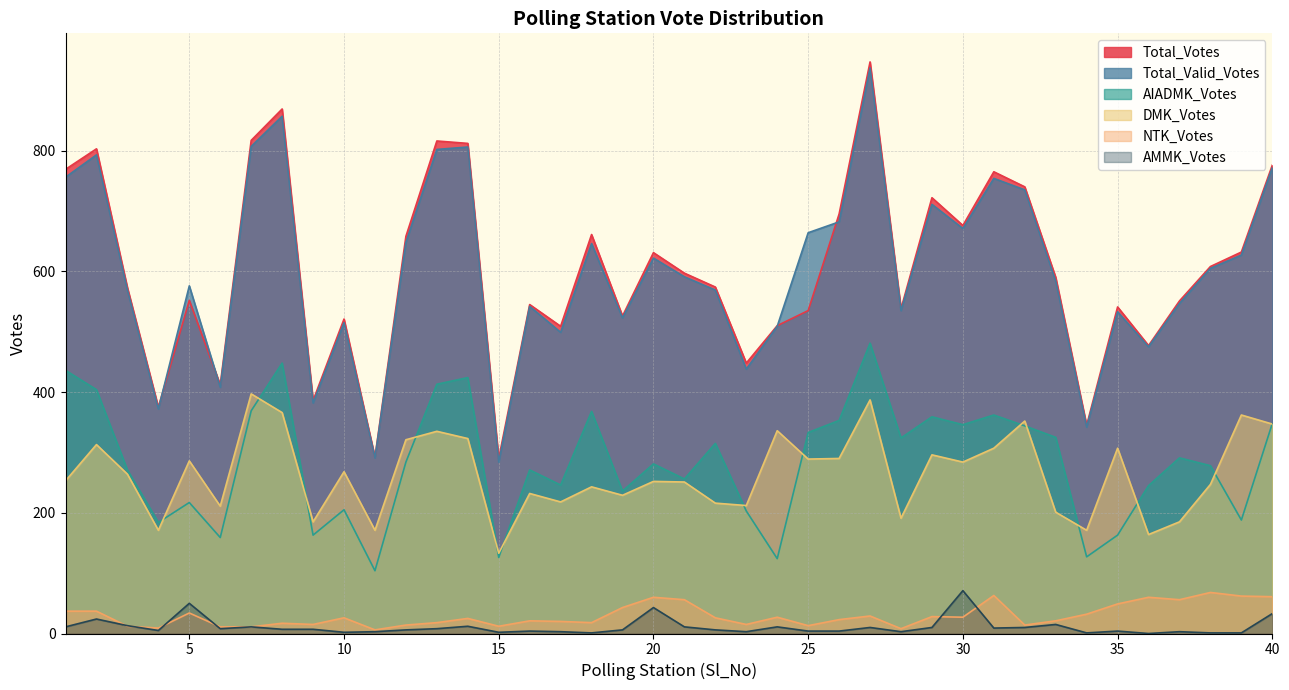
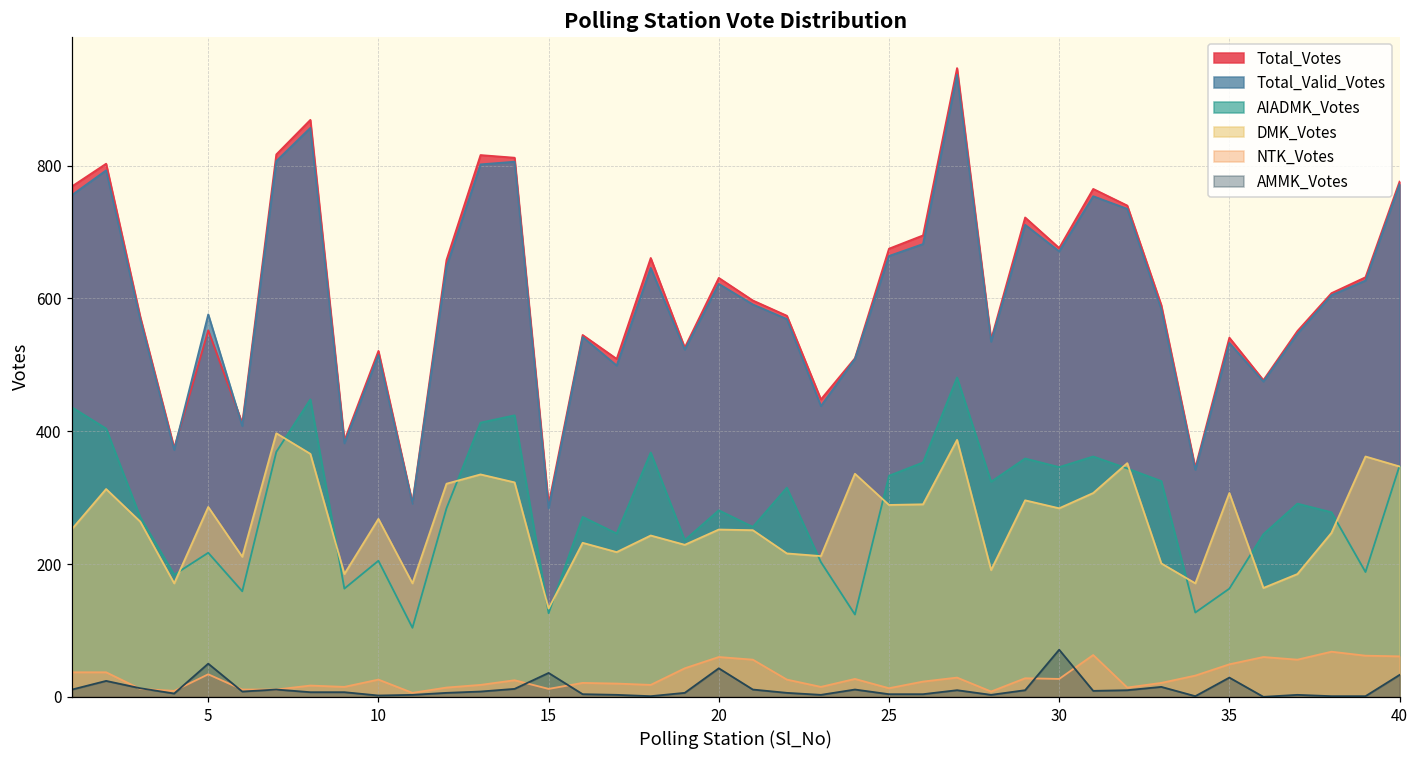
  {
    "Total_Votes": {
      "5": 550,
      "10": 520,
      "15": 290,
      "20": 630,
-     "25": 540,
+     "25": 680,
      "30": 680,
      "35": 540
    },
    "AMMK_Votes": {
      "5": 50,
      "10": 0,
-     "15": 0,
+     "15": 40,
      "20": 40,
      "25": 0,
      "30": 70,
-     "35": 0,
+     "35": 30,
      "40": 30
    }
  }
